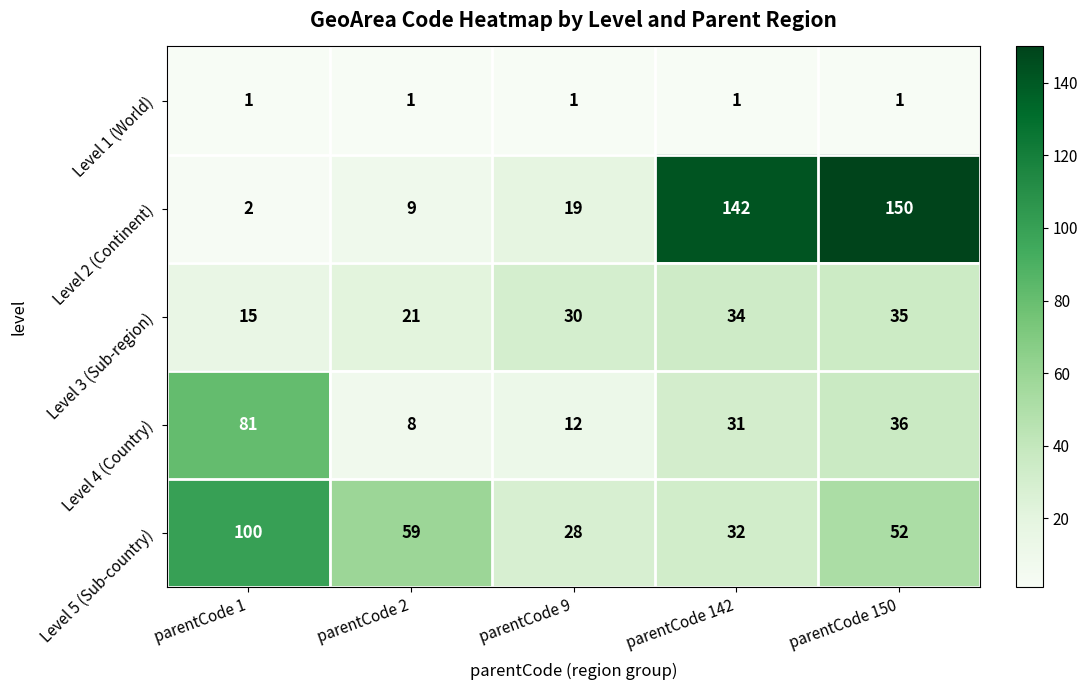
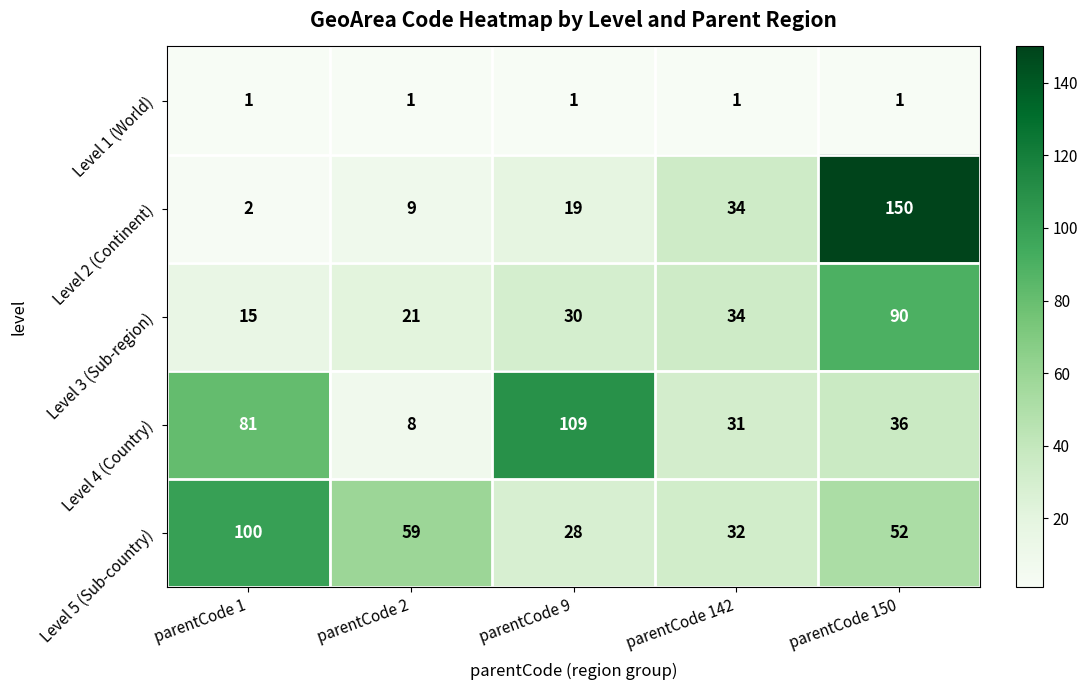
  {
    "Level 1 (World)": {
      "parentCode 1": 1,
      "parentCode 2": 1,
      "parentCode 9": 1,
      "parentCode 142": 1,
      "parentCode 150": 1
    },
    "Level 2 (Continent)": {
      "parentCode 1": 2,
      "parentCode 2": 9,
      "parentCode 9": 19,
-     "parentCode 142": 142,
+     "parentCode 142": 34,
      "parentCode 150": 150
    },
    "Level 3 (Sub-region)": {
      "parentCode 1": 15,
      "parentCode 2": 21,
      "parentCode 9": 30,
      "parentCode 142": 34,
-     "parentCode 150": 35
+     "parentCode 150": 90
    },
    "Level 4 (Country)": {
      "parentCode 1": 81,
      "parentCode 2": 8,
-     "parentCode 9": 12,
+     "parentCode 9": 109,
      "parentCode 142": 31,
      "parentCode 150": 36
    },
    "Level 5 (Sub-country)": {
      "parentCode 1": 100,
      "parentCode 2": 59,
      "parentCode 9": 28,
      "parentCode 142": 32,
      "parentCode 150": 52
    }
  }
